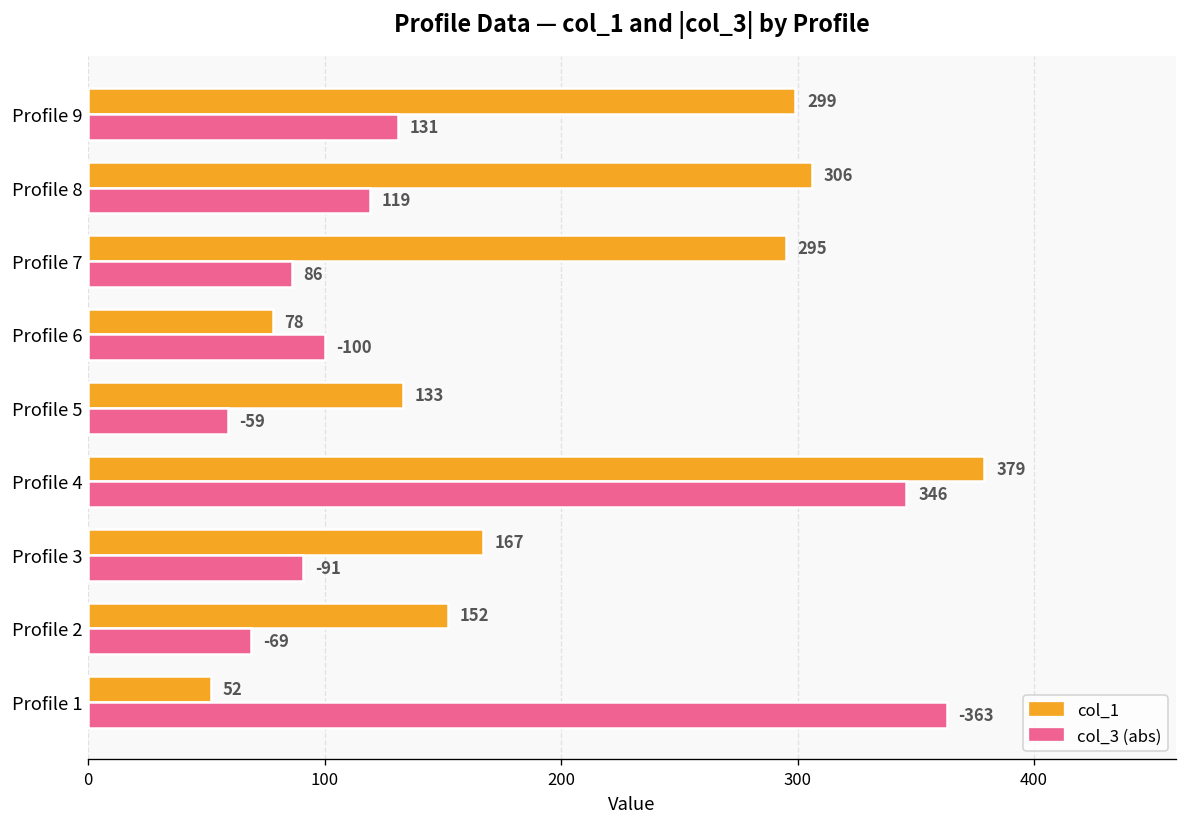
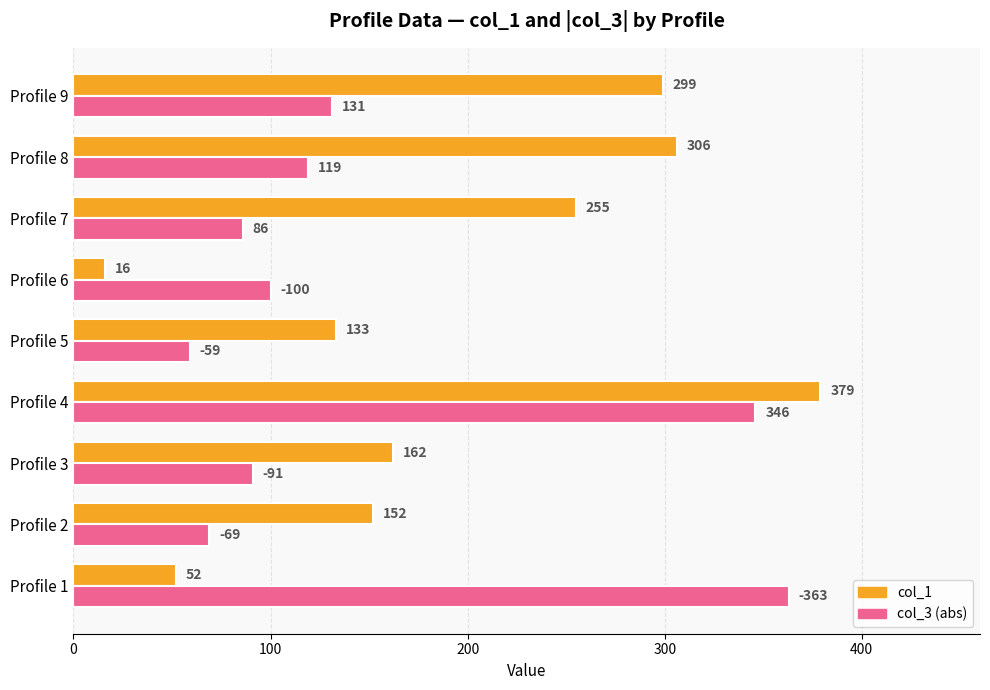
  {
    "col_1": {
      "Profile 9": 299,
      "Profile 8": 306,
-     "Profile 7": 295,
-     "Profile 6": 78,
+     "Profile 7": 255,
+     "Profile 6": 16,
      "Profile 5": 133,
      "Profile 4": 379,
-     "Profile 3": 167,
+     "Profile 3": 162,
      "Profile 2": 152,
      "Profile 1": 52
    },
    "col_3 (abs)": {
      "Profile 9": 131,
      "Profile 8": 119,
      "Profile 7": 86,
      "Profile 4": 346
    }
  }
